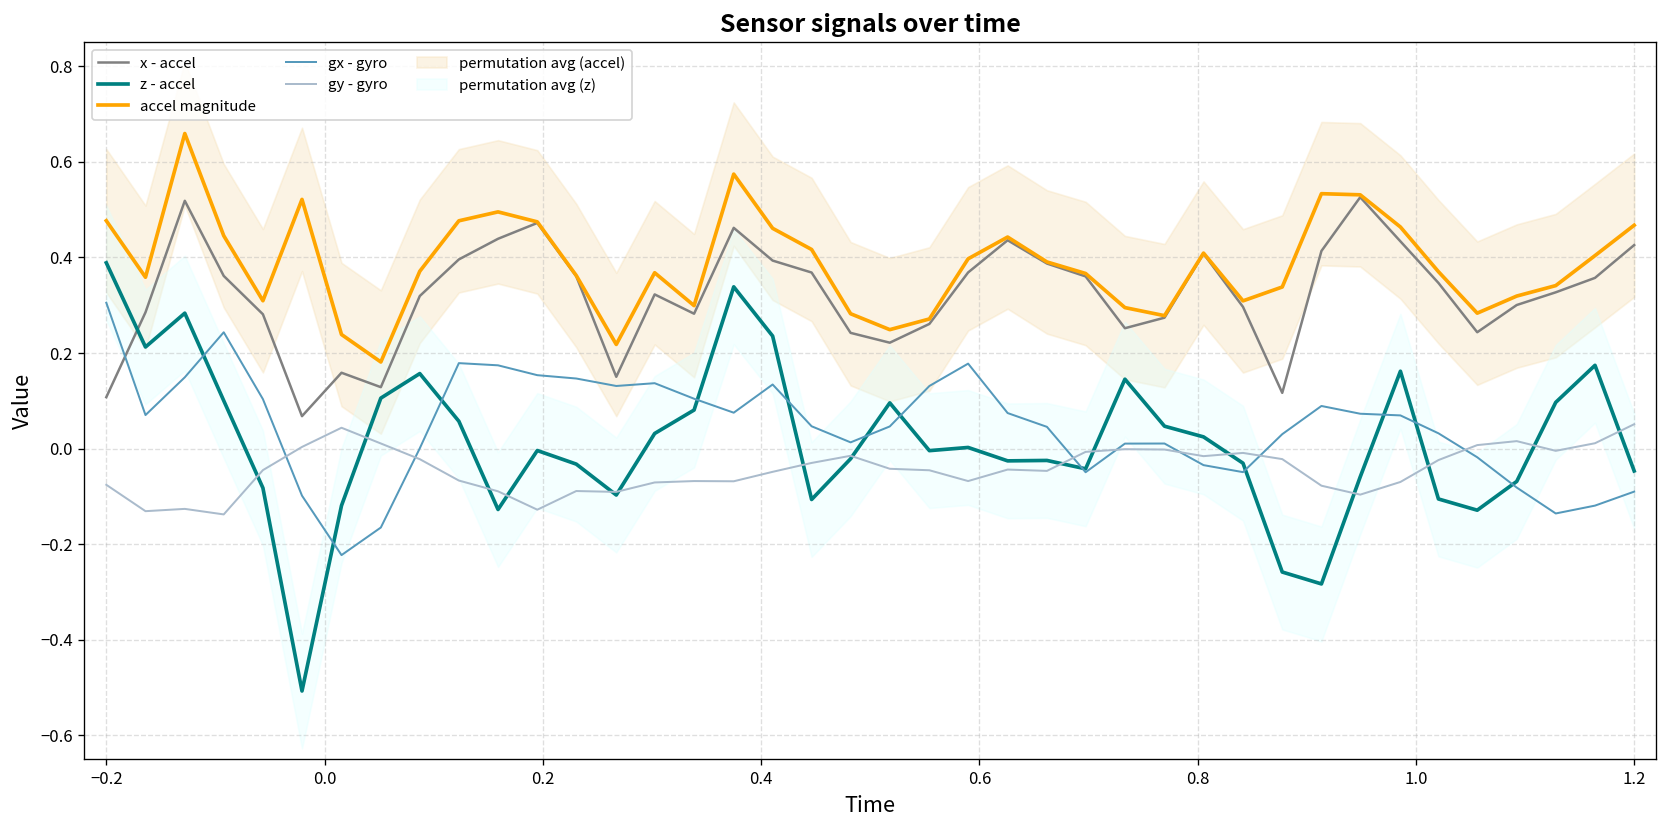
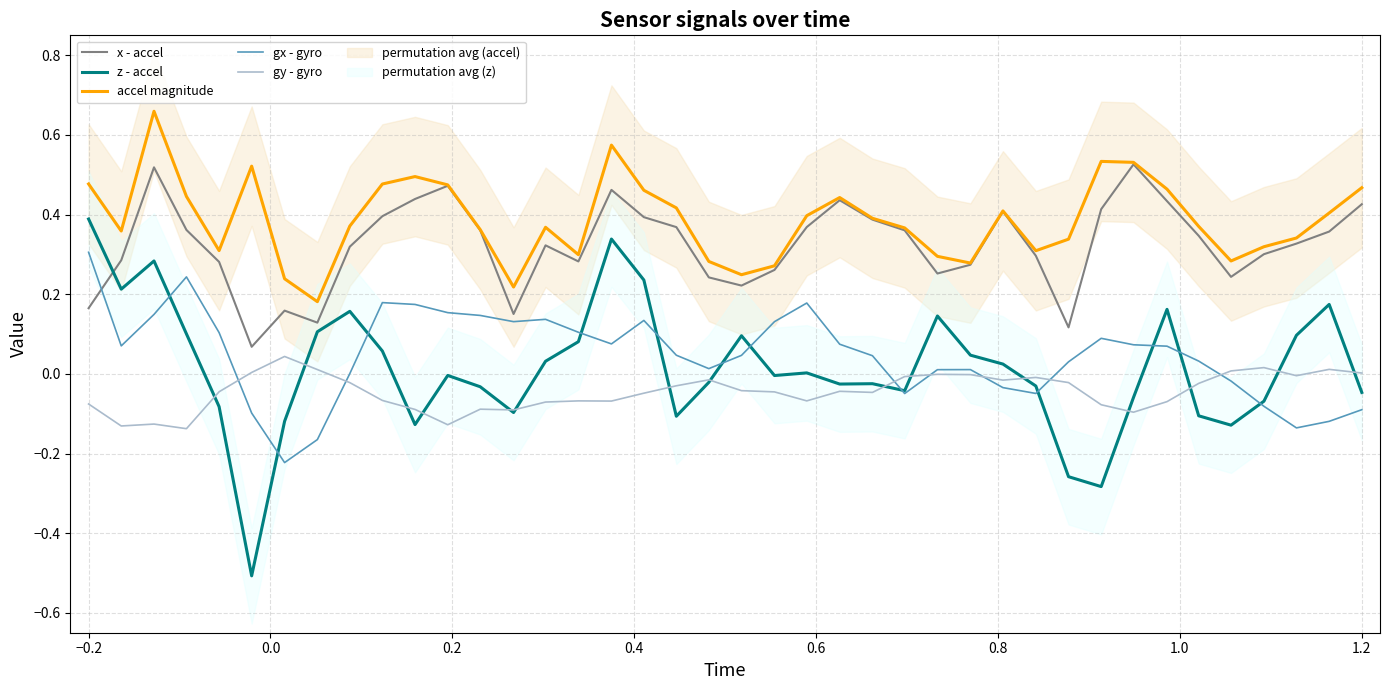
  {
    "x - accel": {
-     "−0.2": 0.11,
+     "−0.2": 0.16,
      "1.2": 0.43
    },
    "z - accel": {
      "−0.2": 0.39,
      "1.2": -0.05
    },
    "accel magnitude": {
      "−0.2": 0.48,
      "1.2": 0.47
    },
    "gx - gyro": {
      "−0.2": 0.31,
      "1.2": -0.09
    },
    "gy - gyro": {
      "−0.2": -0.08,
-     "1.2": 0.05
+     "1.2": 0.00
    }
  }
